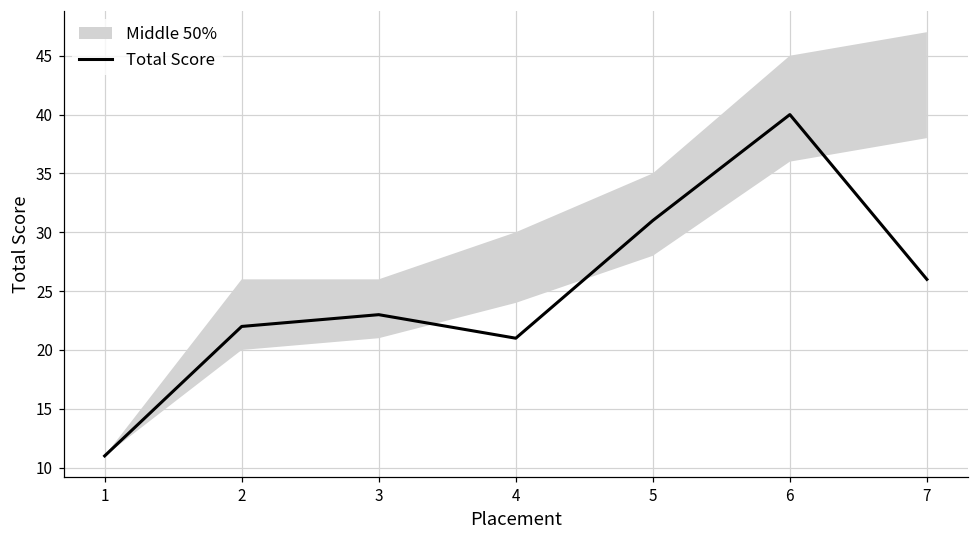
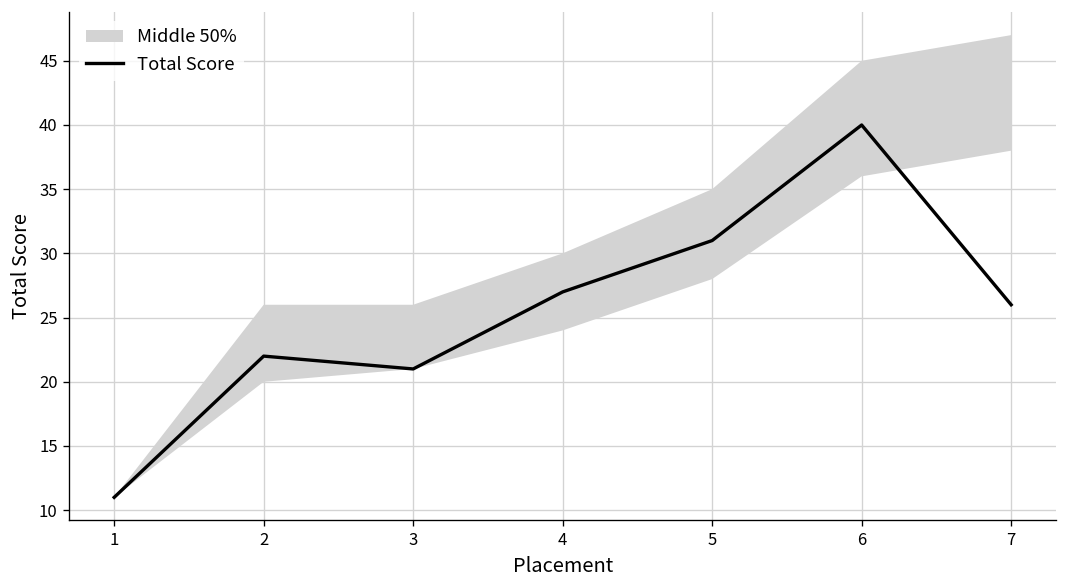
  {
    "Total Score": {
      "2": 22,
-     "3": 23,
-     "4": 21,
+     "3": 21,
+     "4": 27,
      "5": 31,
      "6": 40,
      "7": 26
    }
  }
